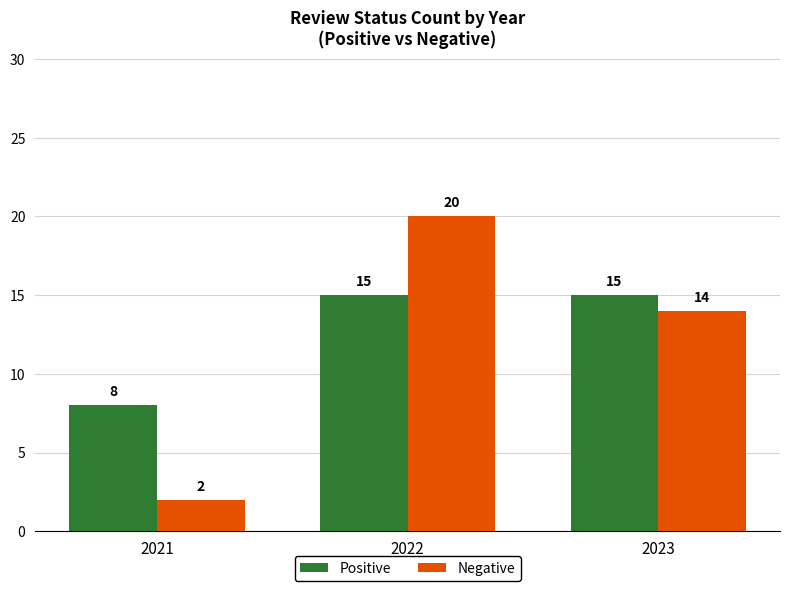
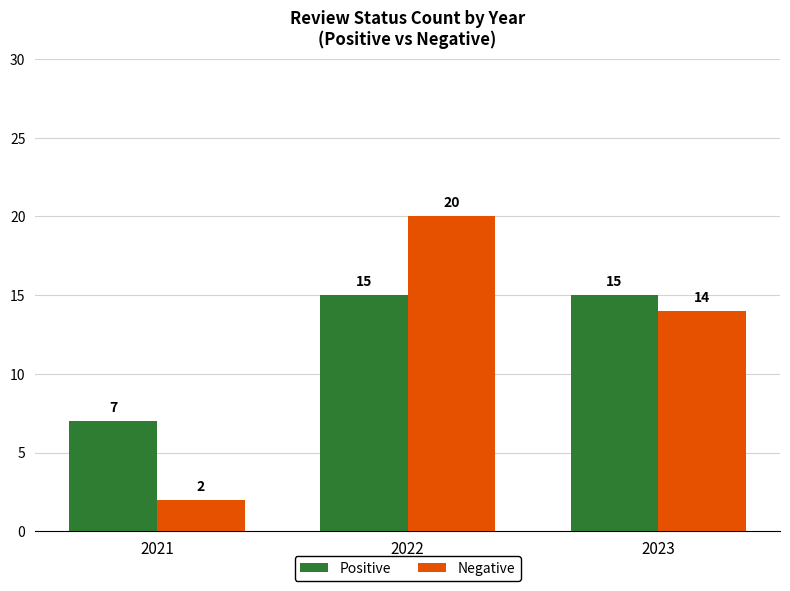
  {
    "Positive": {
-     "2021": 8,
+     "2021": 7,
      "2022": 15,
      "2023": 15
    },
    "Negative": {
      "2021": 2,
      "2022": 20,
      "2023": 14
    }
  }
